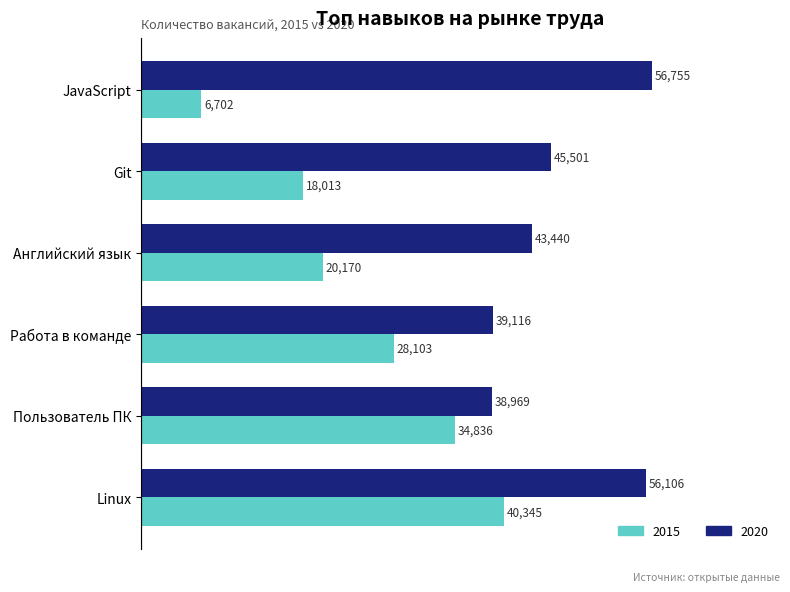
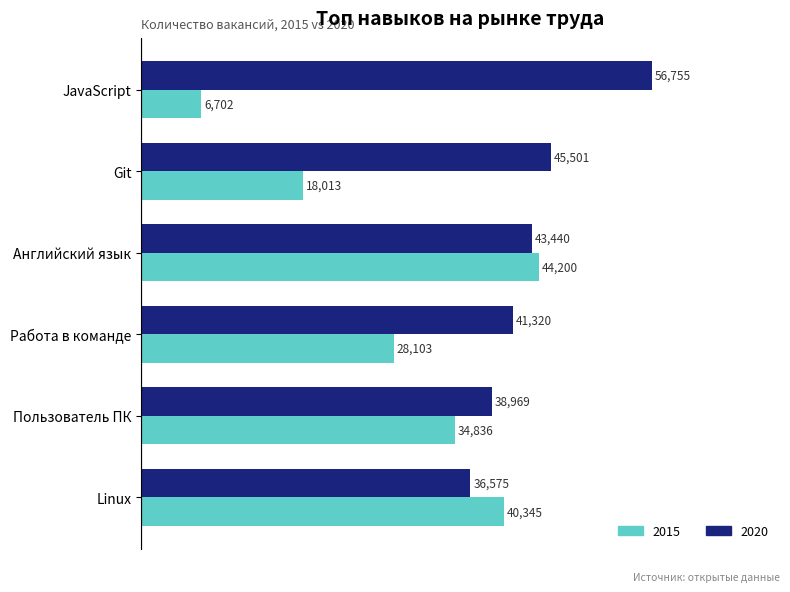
  {
    "2015": {
      "JavaScript": "6,702",
      "Git": "18,013",
-     "Английский язык": "20,170",
+     "Английский язык": "44,200",
      "Работа в команде": "28,103",
      "Пользователь ПК": "34,836",
      "Linux": "40,345"
    },
    "2020": {
      "JavaScript": "56,755",
      "Git": "45,501",
      "Английский язык": "43,440",
-     "Работа в команде": "39,116",
+     "Работа в команде": "41,320",
      "Пользователь ПК": "38,969",
-     "Linux": "56,106"
+     "Linux": "36,575"
    }
  }
